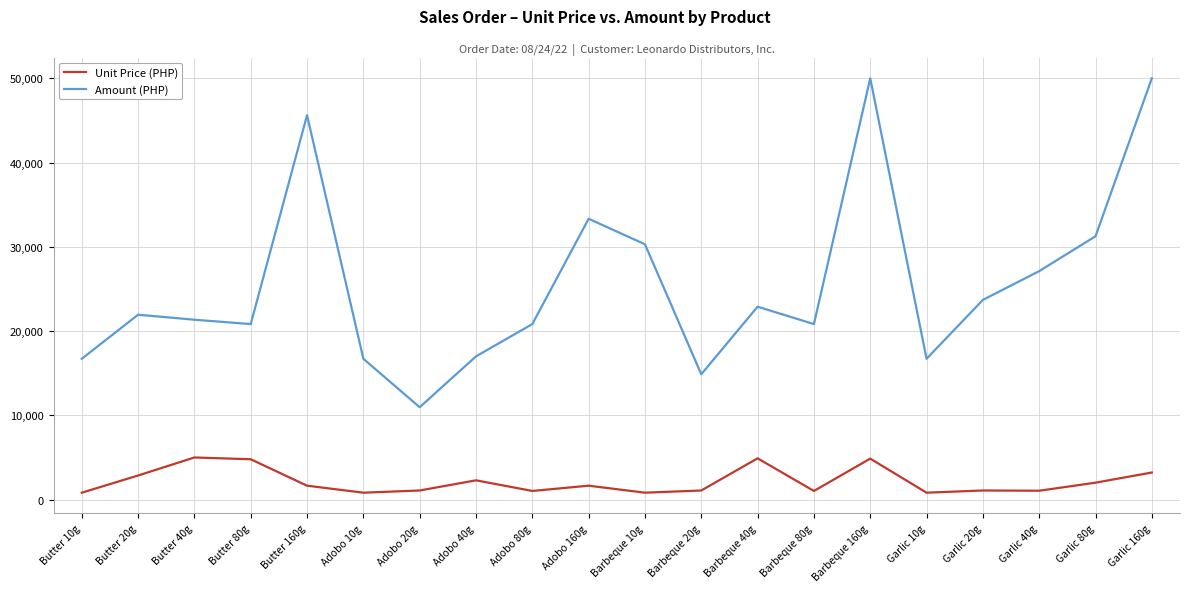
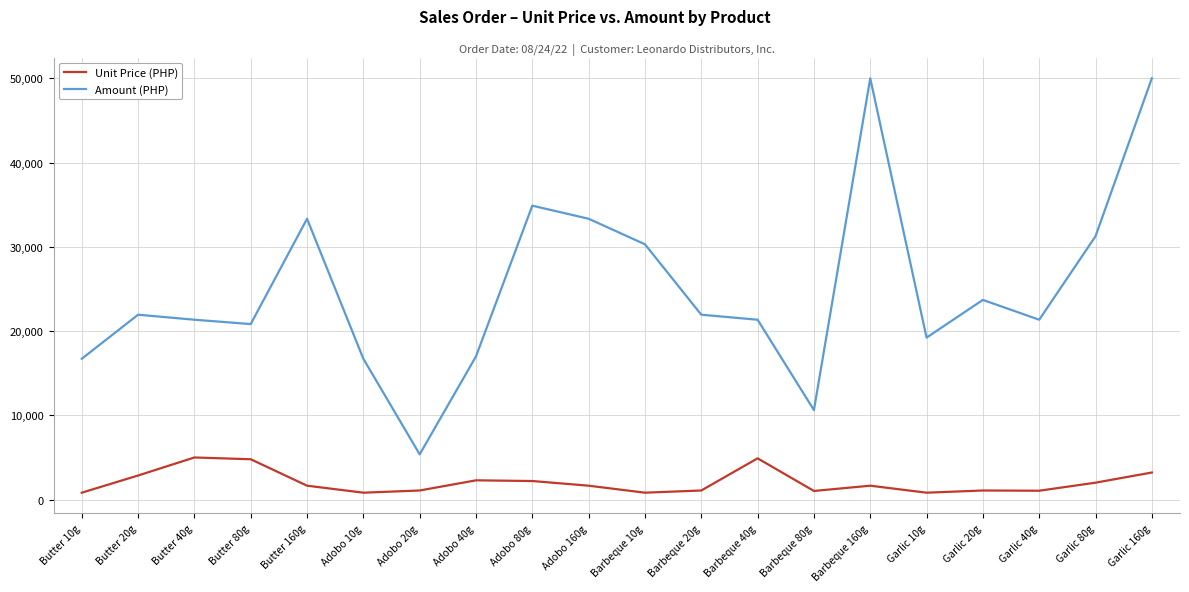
  {
    "Unit Price (PHP)": {
      "Butter 10g": "1,000",
      "Butter 20g": "3,000",
      "Butter 40g": "5,000",
      "Butter 80g": "5,000",
      "Butter 160g": "2,000",
      "Adobo 10g": "1,000",
      "Adobo 20g": "1,000",
      "Adobo 40g": "2,000",
-     "Adobo 80g": "1,000",
+     "Adobo 80g": "2,000",
      "Adobo 160g": "2,000",
      "Barbeque 10g": "1,000",
      "Barbeque 20g": "1,000",
      "Barbeque 40g": "5,000",
      "Barbeque 80g": "1,000",
-     "Barbeque 160g": "5,000",
+     "Barbeque 160g": "2,000",
      "Garlic 10g": "1,000",
      "Garlic 20g": "1,000",
      "Garlic 40g": "1,000",
      "Garlic 80g": "2,000",
      "Garlic 160g": "3,000"
    },
    "Amount (PHP)": {
      "Butter 10g": "17,000",
      "Butter 20g": "22,000",
      "Butter 40g": "21,000",
      "Butter 80g": "21,000",
-     "Butter 160g": "46,000",
+     "Butter 160g": "33,000",
      "Adobo 10g": "17,000",
-     "Adobo 20g": "11,000",
+     "Adobo 20g": "5,000",
      "Adobo 40g": "17,000",
-     "Adobo 80g": "21,000",
+     "Adobo 80g": "35,000",
      "Adobo 160g": "33,000",
      "Barbeque 10g": "30,000",
-     "Barbeque 20g": "15,000",
-     "Barbeque 40g": "23,000",
-     "Barbeque 80g": "21,000",
+     "Barbeque 20g": "22,000",
+     "Barbeque 40g": "21,000",
+     "Barbeque 80g": "11,000",
      "Barbeque 160g": "50,000",
-     "Garlic 10g": "17,000",
+     "Garlic 10g": "19,000",
      "Garlic 20g": "24,000",
-     "Garlic 40g": "27,000",
+     "Garlic 40g": "21,000",
      "Garlic 80g": "31,000",
      "Garlic 160g": "50,000"
    }
  }
